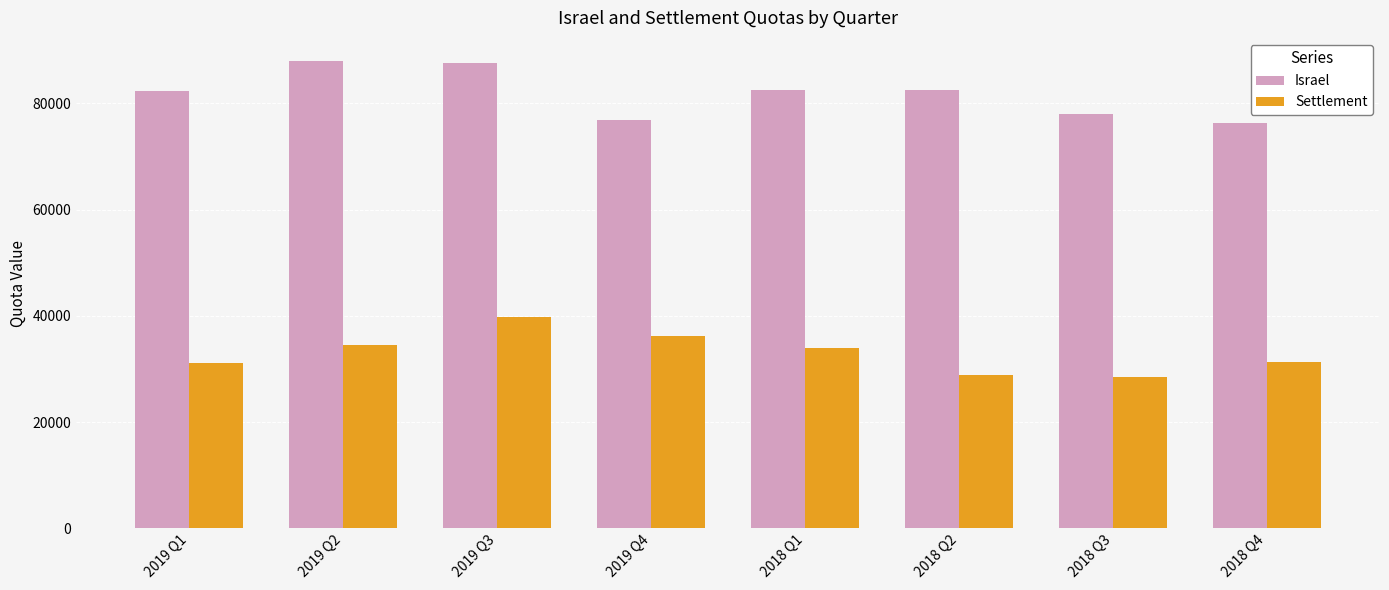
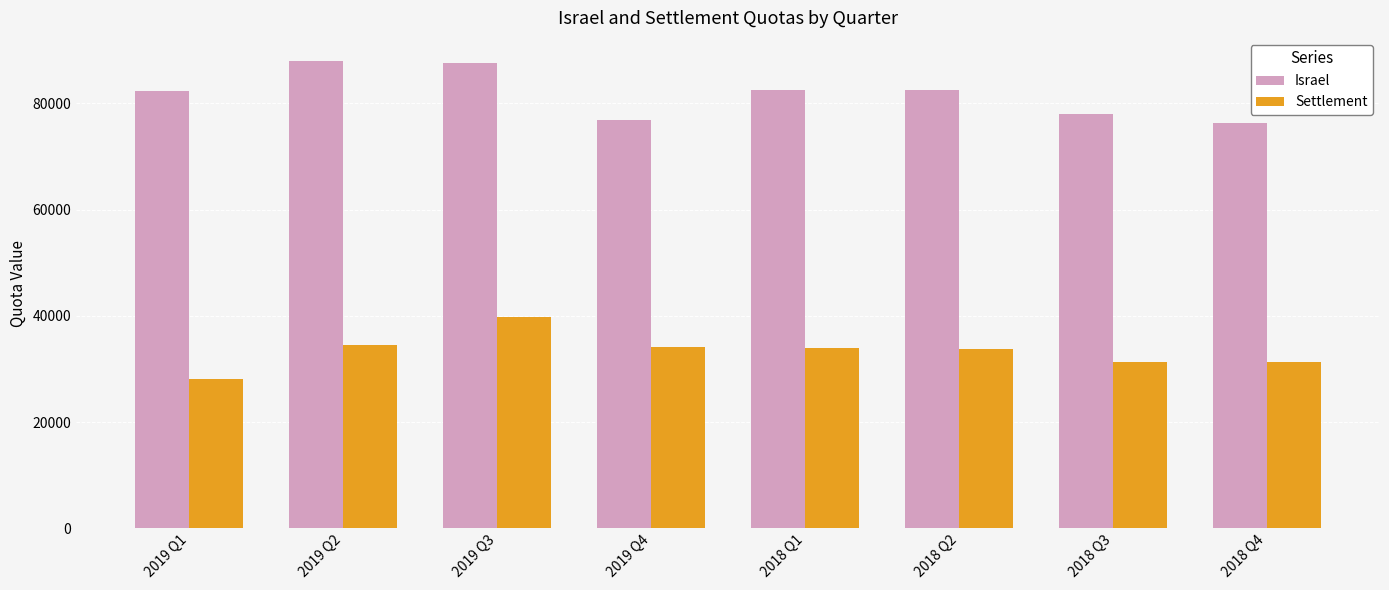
  {
    "Israel": {
      "2019 Q1": 82000,
      "2019 Q2": 88000,
      "2019 Q3": 88000,
      "2019 Q4": 77000,
      "2018 Q1": 83000,
      "2018 Q2": 82000,
      "2018 Q3": 78000,
      "2018 Q4": 76000
    },
    "Settlement": {
-     "2019 Q1": 31000,
+     "2019 Q1": 28000,
      "2019 Q2": 34000,
      "2019 Q3": 40000,
-     "2019 Q4": 36000,
+     "2019 Q4": 34000,
      "2018 Q1": 34000,
-     "2018 Q2": 29000,
-     "2018 Q3": 29000,
+     "2018 Q2": 34000,
+     "2018 Q3": 31000,
      "2018 Q4": 31000
    }
  }
